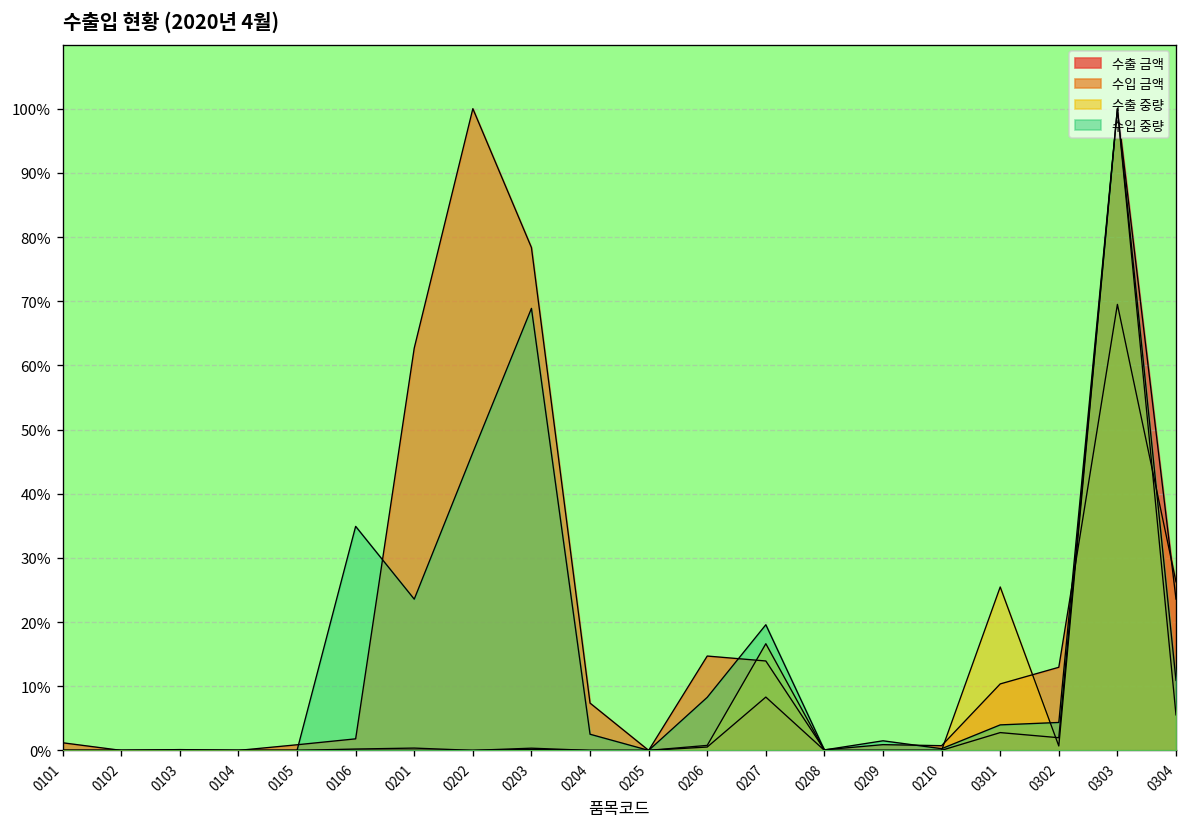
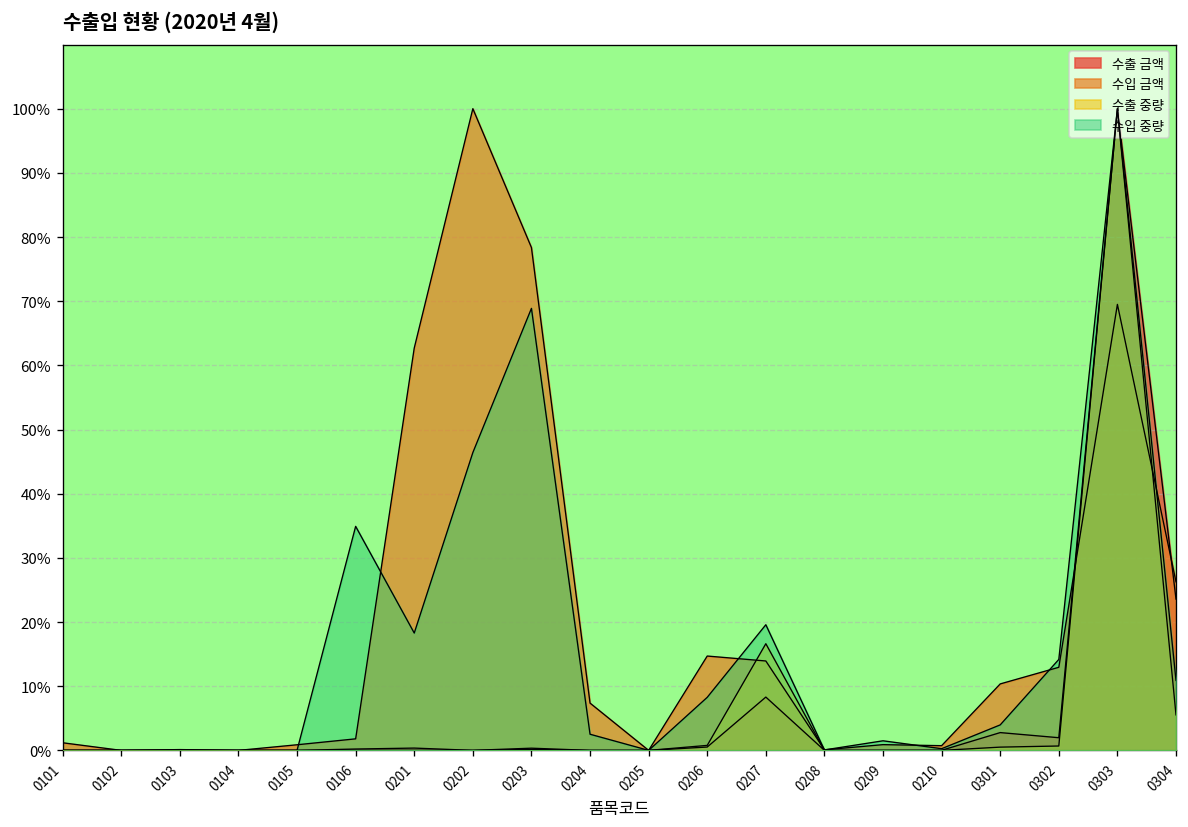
  {
    "수출 중량": {
      "0207": "17%",
-     "0301": "25%",
+     "0301": "1%",
      "0302": "1%",
      "0304": "6%"
    },
    "수입 중량": {
      "0106": "35%",
-     "0201": "24%",
+     "0201": "18%",
      "0202": "46%",
      "0203": "69%",
      "0204": "3%",
      "0206": "8%",
      "0207": "20%",
      "0209": "1%",
      "0301": "4%",
-     "0302": "4%",
+     "0302": "14%",
      "0304": "11%"
    }
  }
